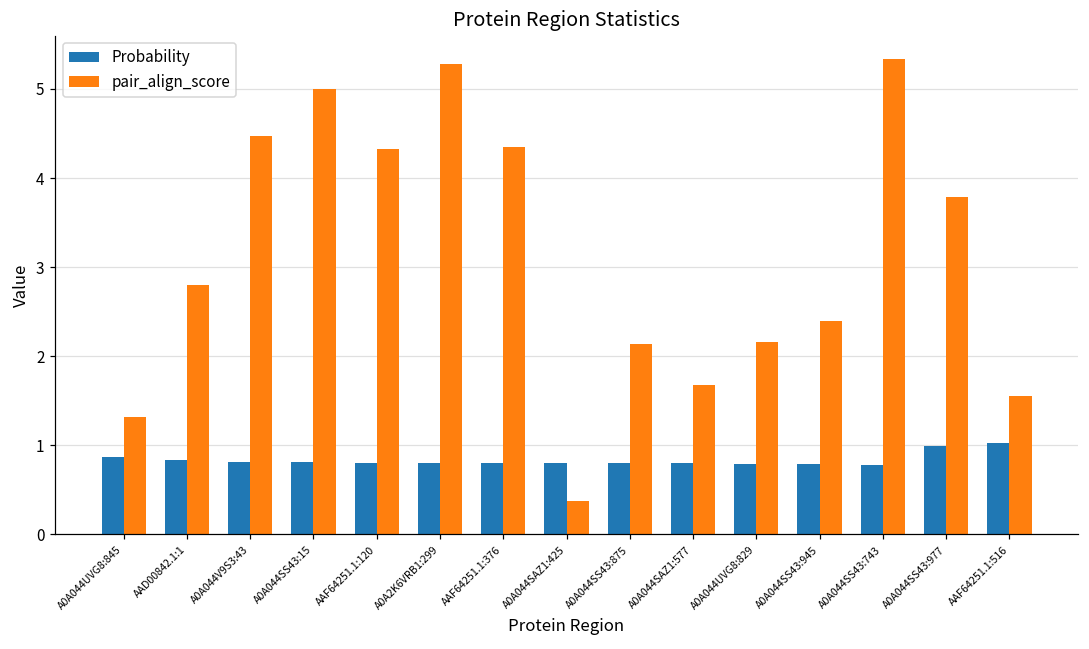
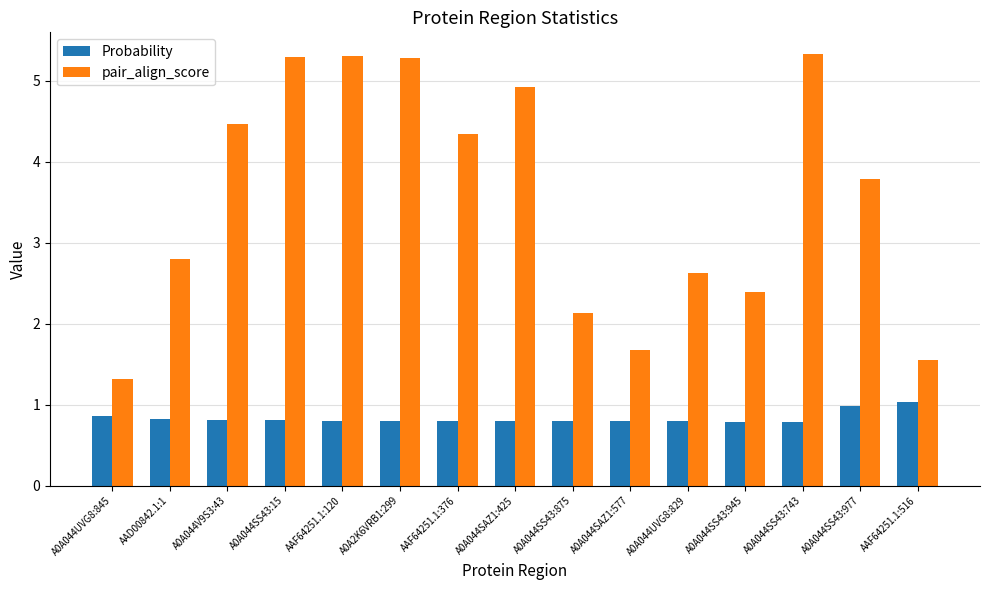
  {
    "Probability": {
      "A0A044UVG8:845": 0.9,
      "AAD00842.1:1": 0.8,
      "A0A044V9S3:43": 0.8,
      "A0A044SS43:15": 0.8,
      "AAF64251.1:120": 0.8,
      "A0A2K6VRB1:299": 0.8,
      "AAF64251.1:376": 0.8,
      "A0A044SAZ1:425": 0.8,
      "A0A044SS43:875": 0.8,
      "A0A044SAZ1:577": 0.8,
      "A0A044UVG8:829": 0.8,
      "A0A044SS43:945": 0.8,
      "A0A044SS43:743": 0.8,
      "A0A044SS43:977": 1.0,
      "AAF64251.1:516": 1.0
    },
    "pair_align_score": {
      "A0A044UVG8:845": 1.3,
      "AAD00842.1:1": 2.8,
      "A0A044V9S3:43": 4.5,
-     "A0A044SS43:15": 5.0,
-     "AAF64251.1:120": 4.3,
+     "A0A044SS43:15": 5.3,
+     "AAF64251.1:120": 5.3,
      "A0A2K6VRB1:299": 5.3,
      "AAF64251.1:376": 4.3,
-     "A0A044SAZ1:425": 0.4,
+     "A0A044SAZ1:425": 4.9,
      "A0A044SS43:875": 2.1,
      "A0A044SAZ1:577": 1.7,
-     "A0A044UVG8:829": 2.2,
+     "A0A044UVG8:829": 2.6,
      "A0A044SS43:945": 2.4,
      "A0A044SS43:743": 5.3,
      "A0A044SS43:977": 3.8,
      "AAF64251.1:516": 1.6
    }
  }
